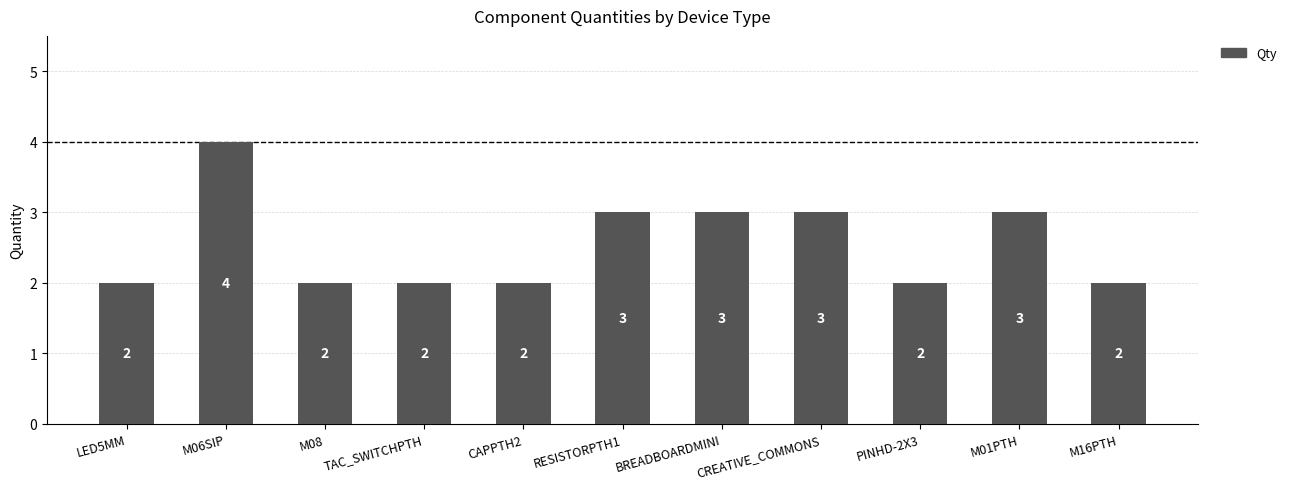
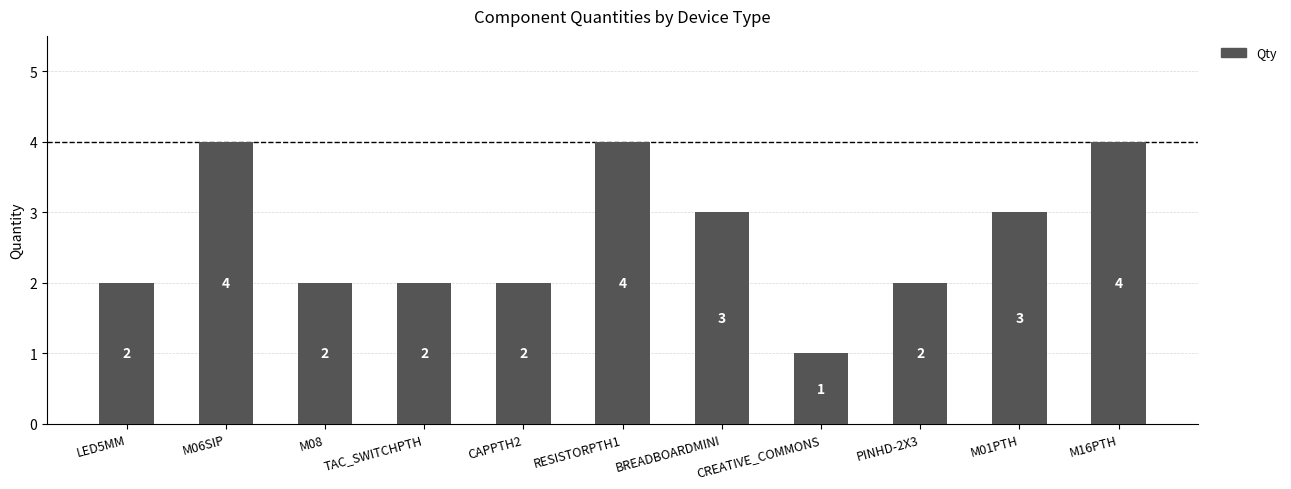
  {
    "LED5MM": 2,
    "M06SIP": 4,
    "M08": 2,
    "TAC_SWITCHPTH": 2,
    "CAPPTH2": 2,
-   "RESISTORPTH1": 3,
+   "RESISTORPTH1": 4,
    "BREADBOARDMINI": 3,
-   "CREATIVE_COMMONS": 3,
+   "CREATIVE_COMMONS": 1,
    "PINHD-2X3": 2,
    "M01PTH": 3,
-   "M16PTH": 2
+   "M16PTH": 4
  }
